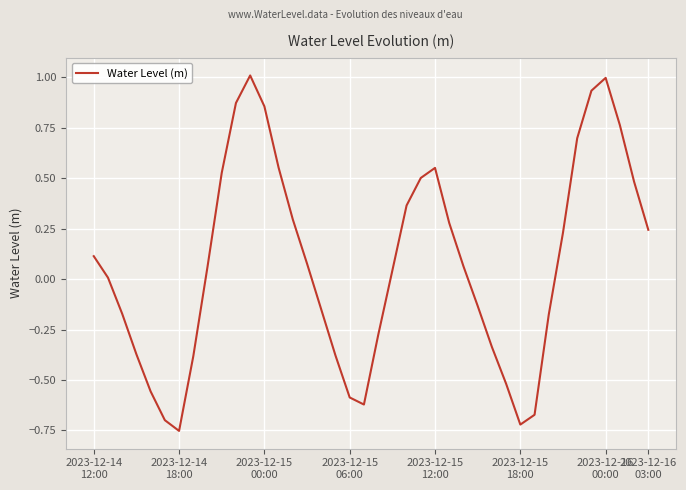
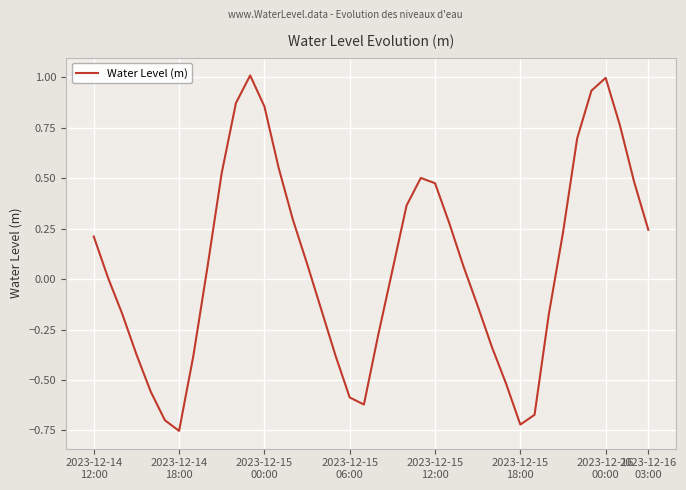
  {
-   "2023-12-14 12:00": 0.11,
+   "2023-12-14 12:00": 0.21,
    "2023-12-14 18:00": -0.75,
    "2023-12-15 00:00": 0.86,
    "2023-12-15 06:00": -0.59,
-   "2023-12-15 12:00": 0.55,
+   "2023-12-15 12:00": 0.48,
    "2023-12-15 18:00": -0.72
  }
